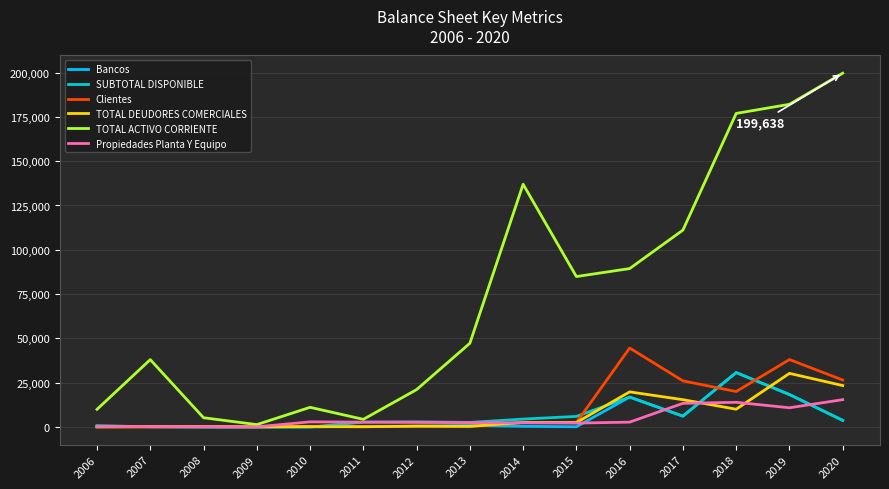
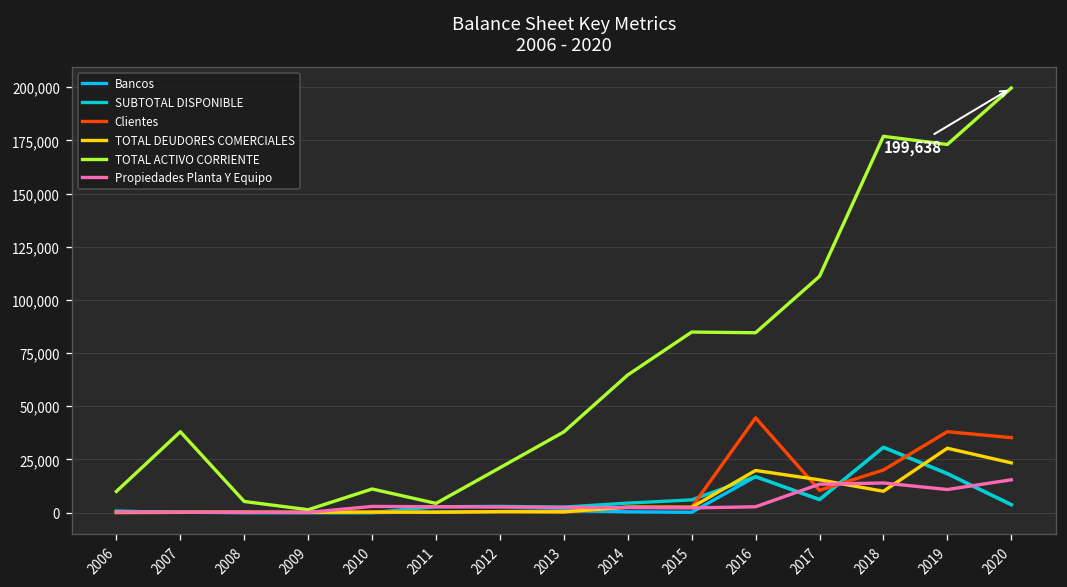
  {
    "Clientes": {
      "2016": "45,000",
-     "2017": "26,000",
+     "2017": "10,000",
      "2018": "20,000",
      "2019": "38,000",
-     "2020": "27,000"
+     "2020": "35,000"
    },
    "TOTAL DEUDORES COMERCIALES": {
      "2016": "20,000",
      "2017": "15,000",
      "2018": "10,000",
      "2019": "30,000",
      "2020": "23,000"
    },
    "TOTAL ACTIVO CORRIENTE": {
      "2006": "10,000",
      "2007": "38,000",
      "2008": "5,000",
      "2010": "11,000",
      "2011": "4,000",
      "2012": "21,000",
-     "2013": "47,000",
-     "2014": "137,000",
+     "2013": "38,000",
+     "2014": "65,000",
      "2015": "85,000",
-     "2016": "89,000",
+     "2016": "85,000",
      "2017": "111,000",
-     "2019": "182,000",
+     "2019": "173,000",
      "2020": "200,000"
    },
    "Propiedades Planta Y Equipo": {
      "2010": "3,000",
      "2016": "3,000",
      "2017": "13,000",
      "2018": "14,000",
      "2019": "11,000",
      "2020": "15,000"
    }
  }
